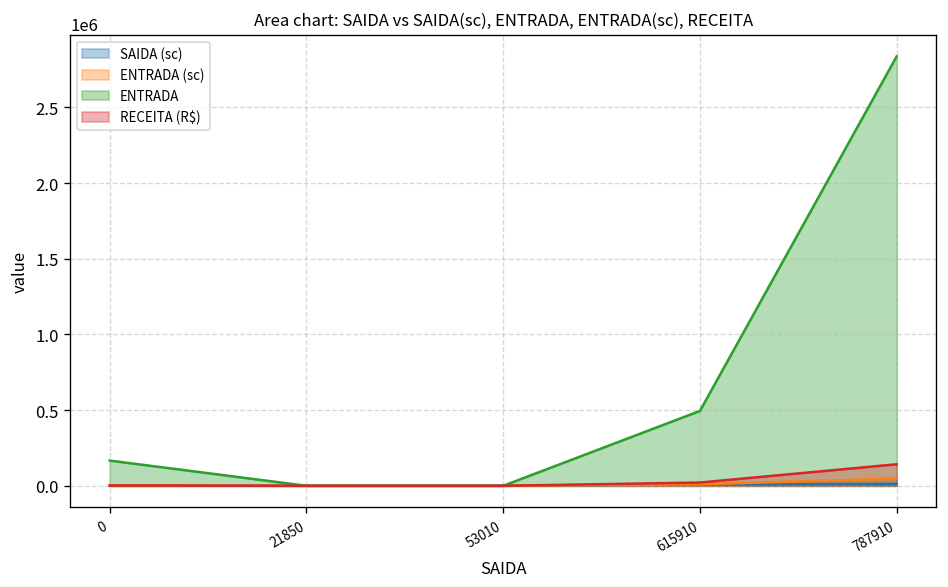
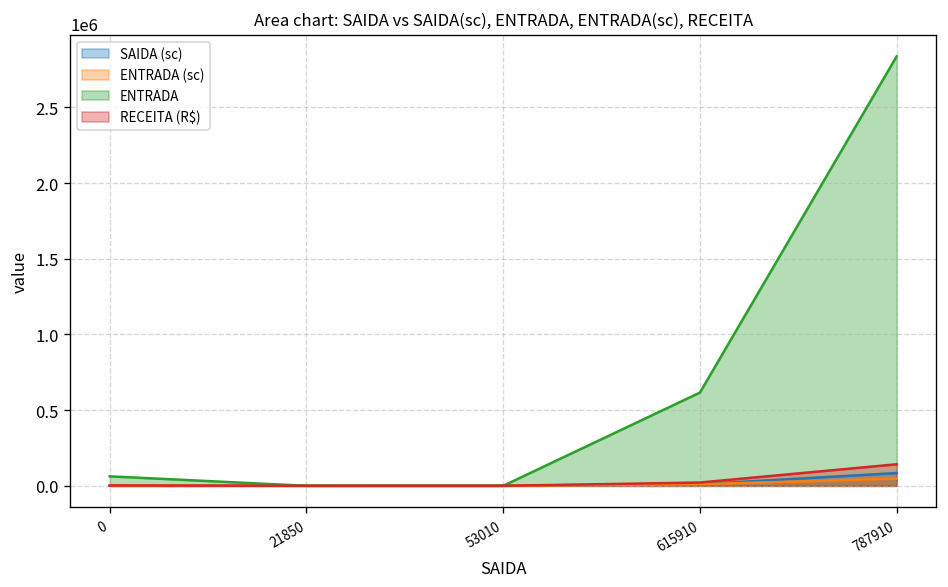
  {
    "SAIDA (sc)": {
-     "787910": 10000
+     "787910": 80000
    },
    "ENTRADA": {
-     "0": 170000,
-     "615910": 490000,
+     "0": 60000,
+     "615910": 620000,
      "787910": 2840000
    }
  }
